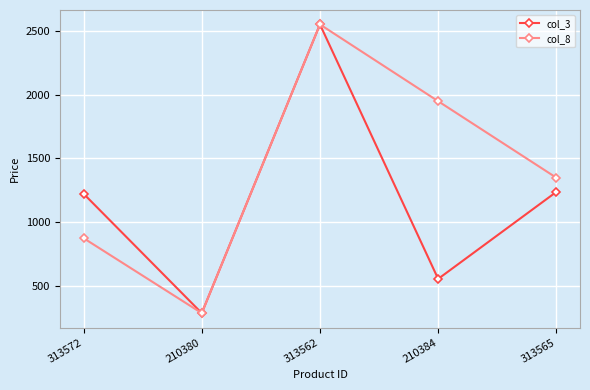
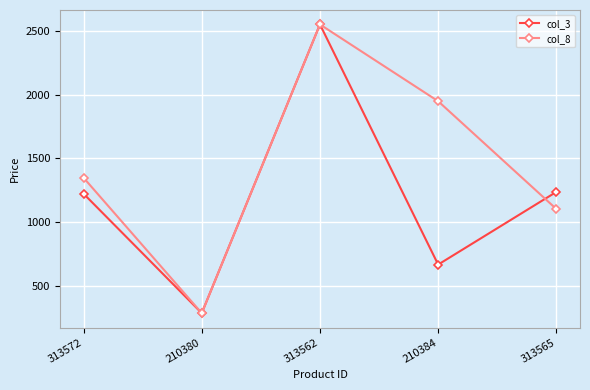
  {
    "col_3": {
      "313572": 1220,
-     "210384": 560,
+     "210384": 670,
      "313565": 1240
    },
    "col_8": {
-     "313572": 880,
+     "313572": 1350,
      "210384": 1950,
-     "313565": 1350
+     "313565": 1100
    }
  }
